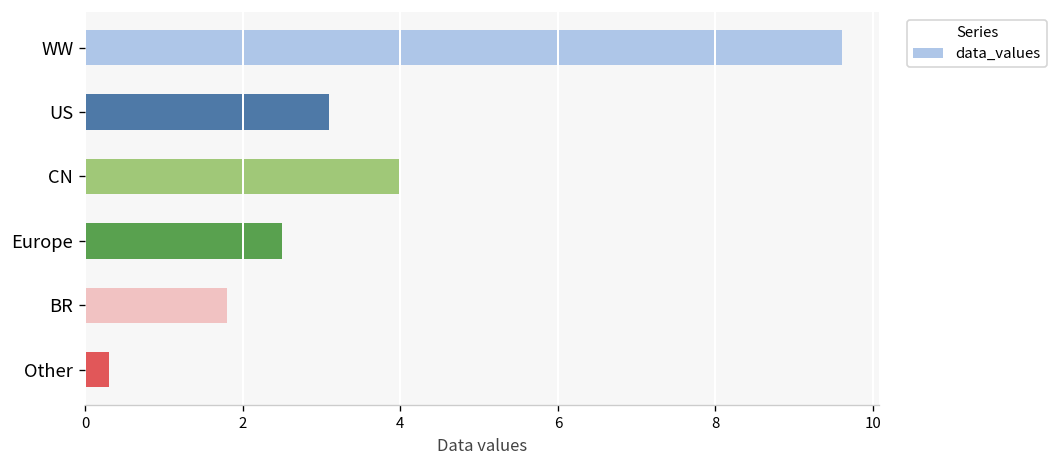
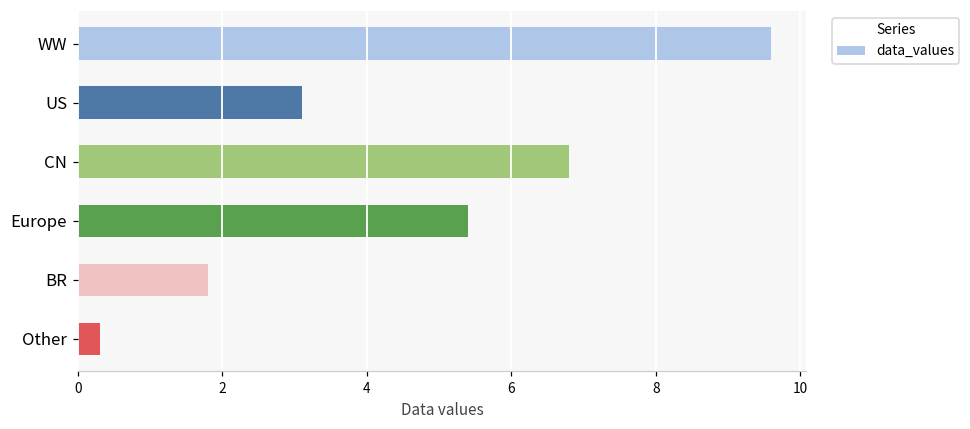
  {
    "WW": 9.6,
    "US": 3.1,
-   "CN": 4.0,
-   "Europe": 2.5,
+   "CN": 6.8,
+   "Europe": 5.4,
    "BR": 1.8,
    "Other": 0.3
  }
